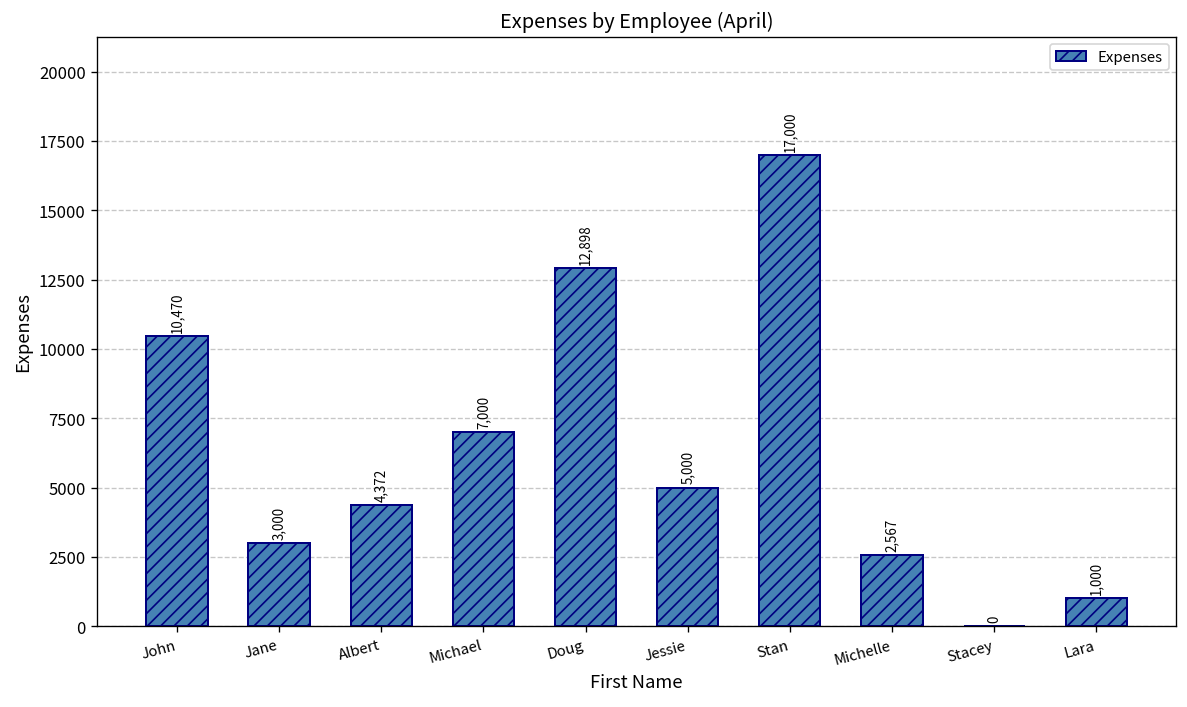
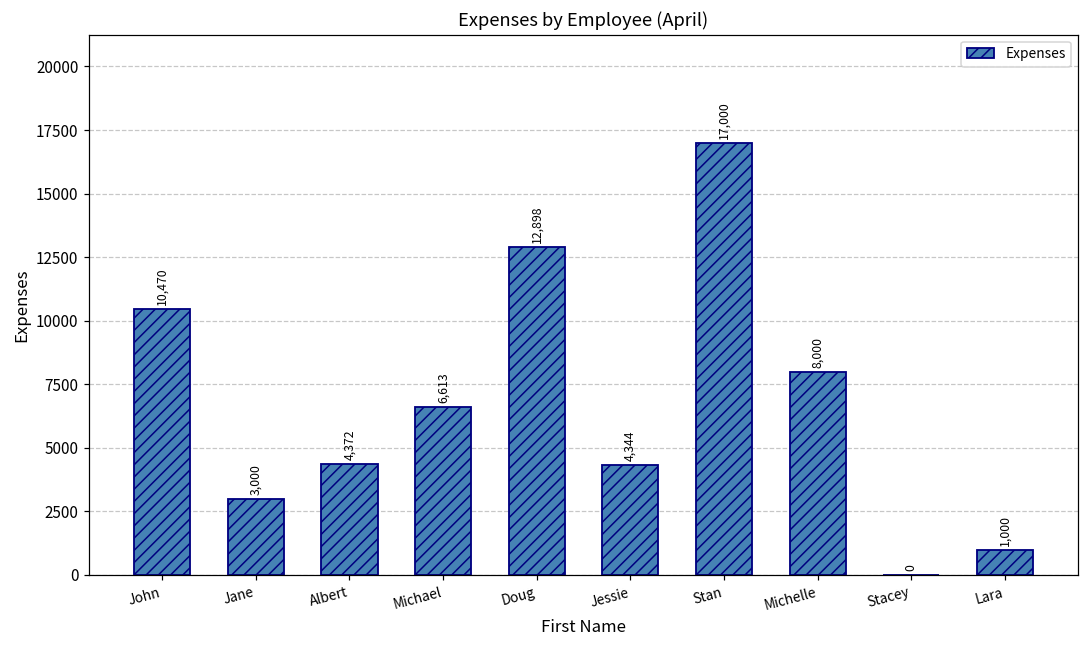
  {
    "John": "10,470",
    "Jane": "3,000",
    "Albert": "4,372",
-   "Michael": "7,000",
+   "Michael": "6,613",
    "Doug": "12,898",
-   "Jessie": "5,000",
+   "Jessie": "4,344",
    "Stan": "17,000",
-   "Michelle": "2,567",
+   "Michelle": "8,000",
    "Stacey": "0",
    "Lara": "1,000"
  }
